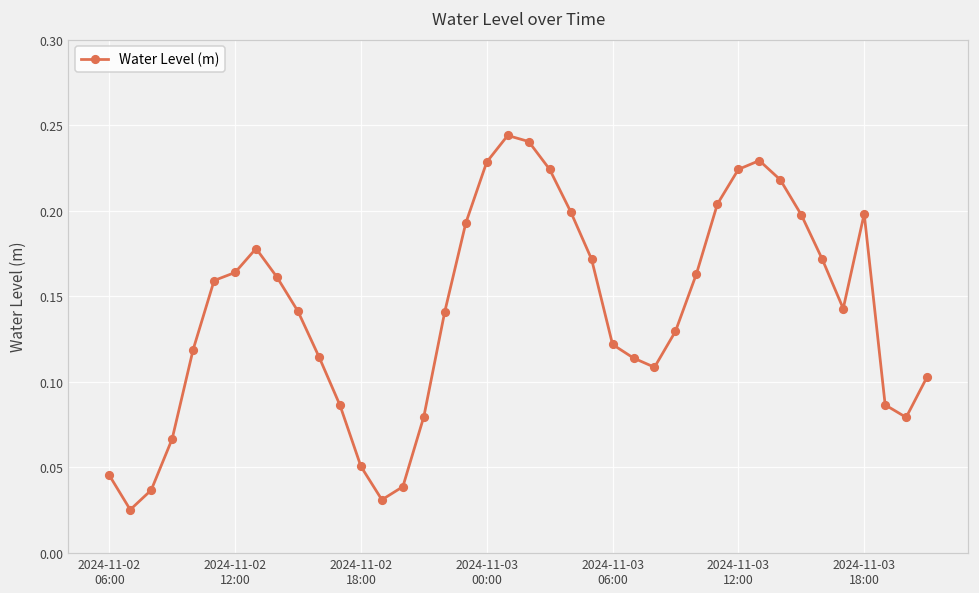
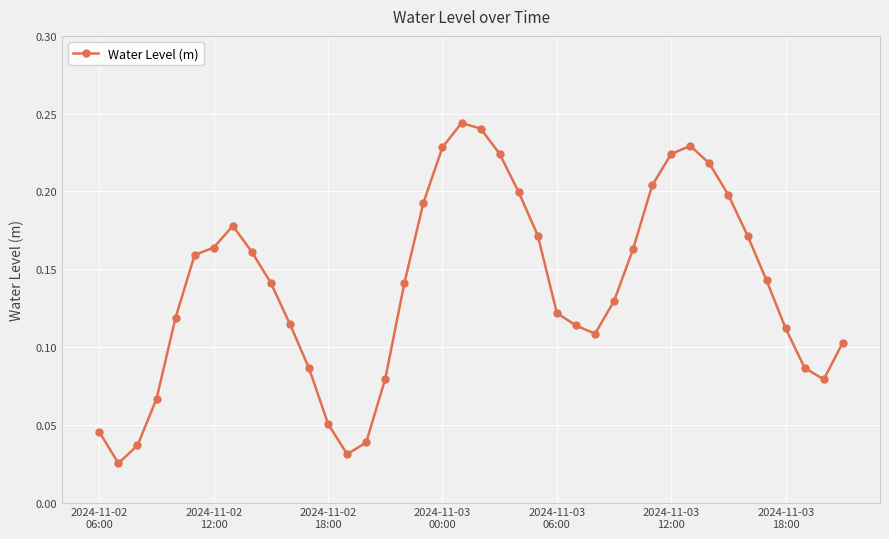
  {
    "2024-11-02 06:00": 0.045,
    "2024-11-02 12:00": 0.164,
    "2024-11-02 18:00": 0.051,
    "2024-11-03 00:00": 0.228,
    "2024-11-03 06:00": 0.122,
    "2024-11-03 12:00": 0.224,
-   "2024-11-03 18:00": 0.198
+   "2024-11-03 18:00": 0.112
  }
